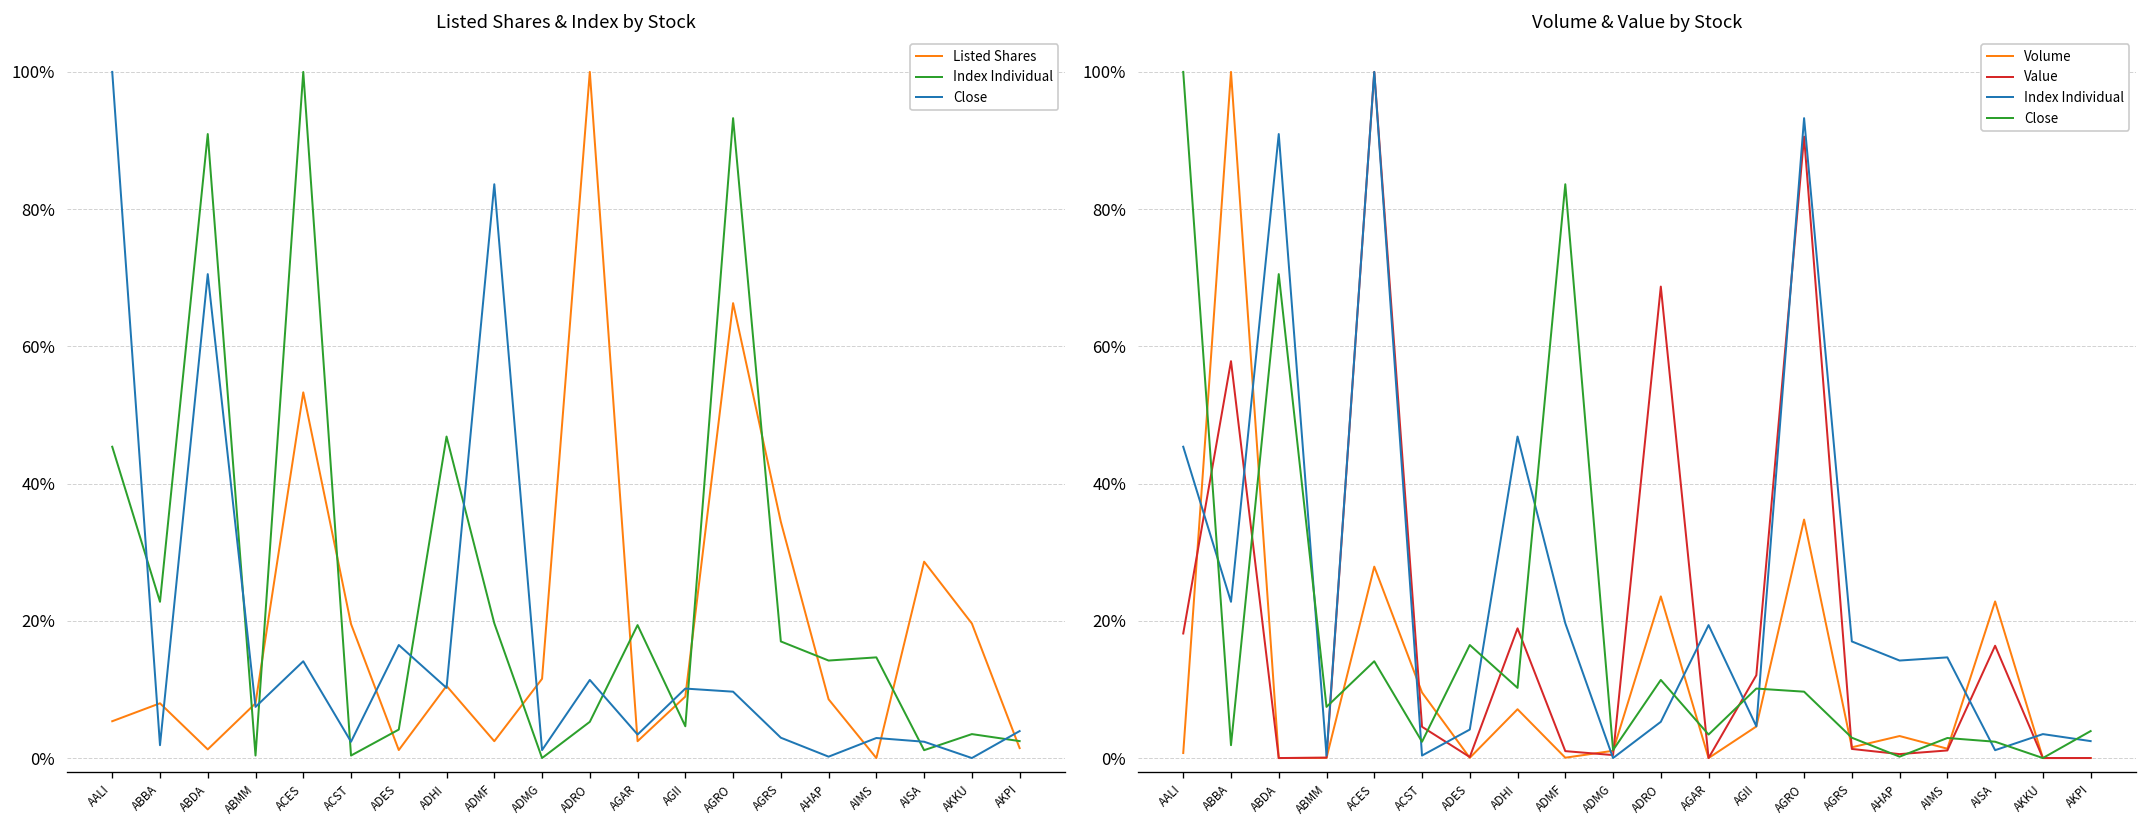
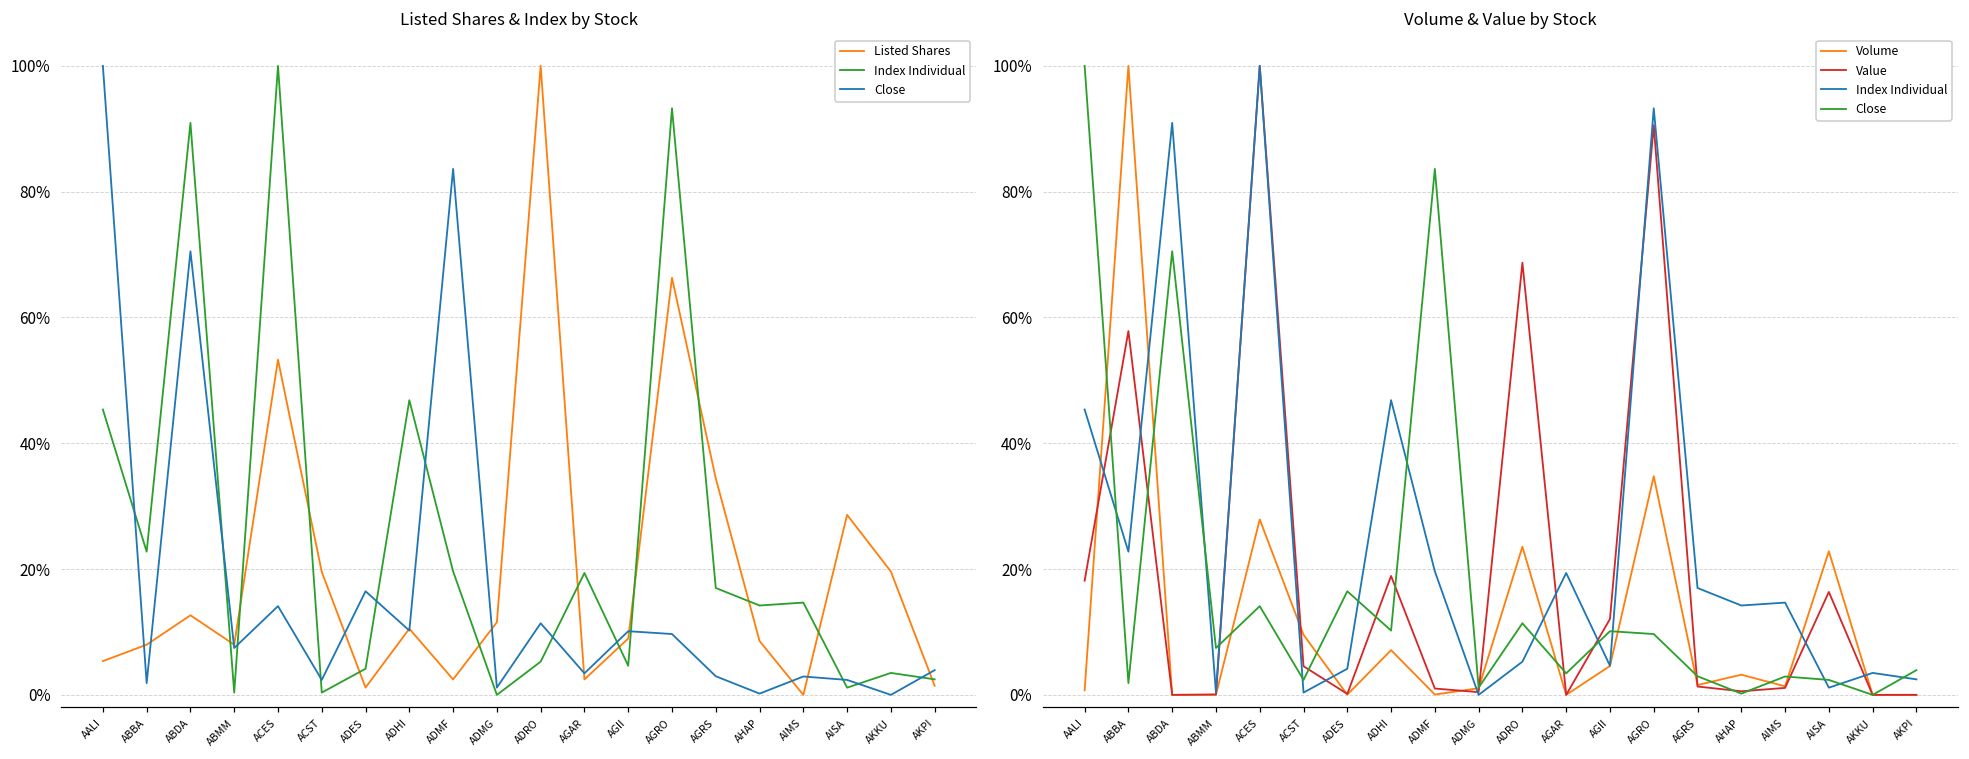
  {
    "Listed Shares & Index by Stock": {
      "Listed Shares": {
        "AALI": "5%",
        "ABBA": "8%",
-       "ABDA": "1%",
+       "ABDA": "13%",
        "ABMM": "8%",
        "ACES": "53%",
        "ACST": "20%",
        "ADES": "1%",
        "ADMF": "2%",
        "ADMG": "12%",
        "ADRO": "100%",
        "AGAR": "2%",
        "AGII": "9%",
        "AGRO": "66%",
        "AGRS": "34%",
        "AHAP": "9%",
        "AIMS": "0%",
        "AISA": "29%",
        "AKKU": "20%",
        "AKPI": "1%"
      }
    },
    "Volume & Value by Stock": {
      "Volume": {
        "AALI": "1%",
        "ABBA": "100%",
        "ACES": "28%",
        "ACST": "10%",
        "ADHI": "7%",
        "ADMF": "0%",
        "ADRO": "24%",
        "AGRO": "35%",
        "AHAP": "3%",
        "AISA": "23%"
      },
      "Value": {
        "AALI": "18%",
        "ABBA": "58%",
        "ACST": "5%",
        "ADHI": "19%",
        "ADMF": "1%",
        "ADRO": "69%",
        "AGII": "12%",
        "AGRO": "91%",
        "AISA": "16%"
      },
      "Index Individual": {
        "AALI": "45%",
        "ABBA": "23%",
        "ABDA": "91%",
        "ACST": "0%",
        "ADES": "4%",
        "ADHI": "47%",
        "ADMF": "20%",
        "ADRO": "5%",
        "AGAR": "19%",
        "AGRO": "93%",
        "AGRS": "17%",
        "AHAP": "14%",
        "AIMS": "15%",
        "AISA": "1%",
        "AKKU": "3%",
        "AKPI": "2%"
      },
      "Close": {
        "AALI": "100%",
        "ABBA": "2%",
        "ABDA": "71%",
        "ABMM": "7%",
        "ACES": "14%",
        "ACST": "2%",
        "ADES": "16%",
        "ADHI": "10%",
        "ADMF": "84%",
        "ADRO": "11%",
        "AGAR": "3%",
        "AGII": "10%",
        "AGRO": "10%",
        "AGRS": "3%",
        "AIMS": "3%",
        "AISA": "2%",
        "AKPI": "4%"
      }
    }
  }
